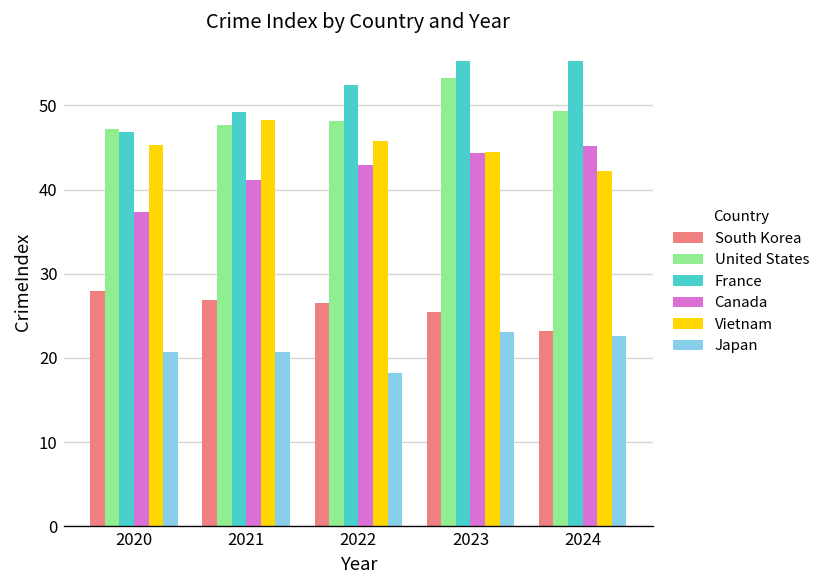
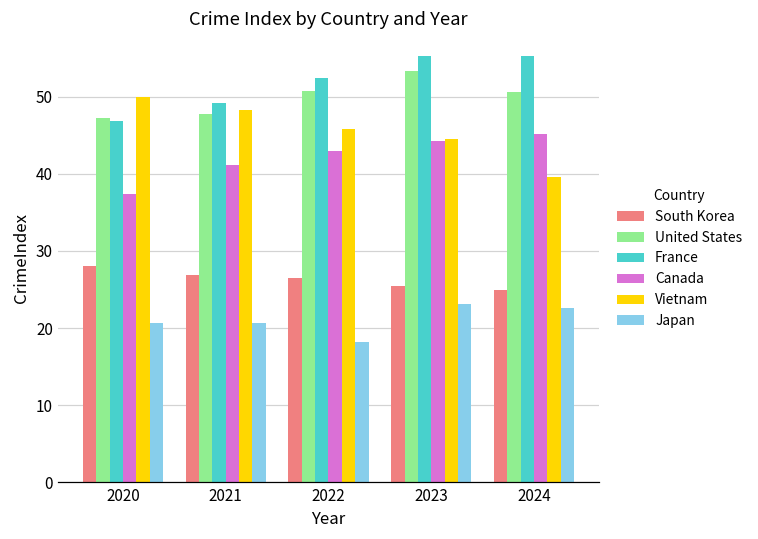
  {
    "South Korea": {
      "2020": 28,
      "2021": 27,
      "2022": 27,
      "2023": 26,
-     "2024": 23
+     "2024": 25
    },
    "United States": {
      "2020": 47,
      "2021": 48,
-     "2022": 48,
+     "2022": 51,
      "2023": 53,
-     "2024": 49
+     "2024": 51
    },
    "France": {
      "2020": 47,
      "2021": 49,
      "2022": 52,
      "2023": 55,
      "2024": 55
    },
    "Canada": {
      "2020": 37,
      "2021": 41,
      "2022": 43,
      "2023": 44,
      "2024": 45
    },
    "Vietnam": {
-     "2020": 45,
+     "2020": 50,
      "2021": 48,
      "2022": 46,
      "2023": 45,
-     "2024": 42
+     "2024": 40
    },
    "Japan": {
      "2020": 21,
      "2021": 21,
      "2022": 18,
      "2023": 23,
      "2024": 23
    }
  }
